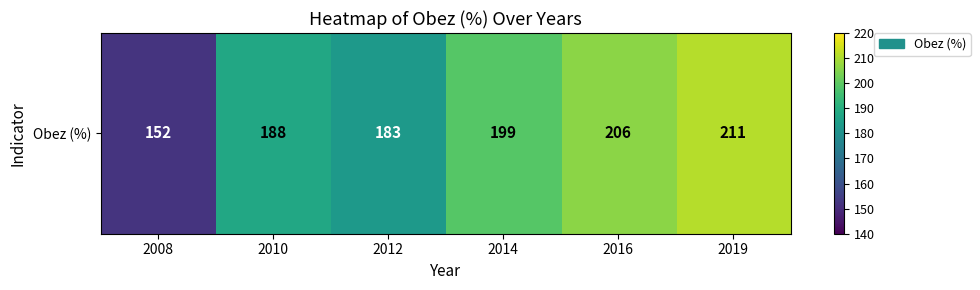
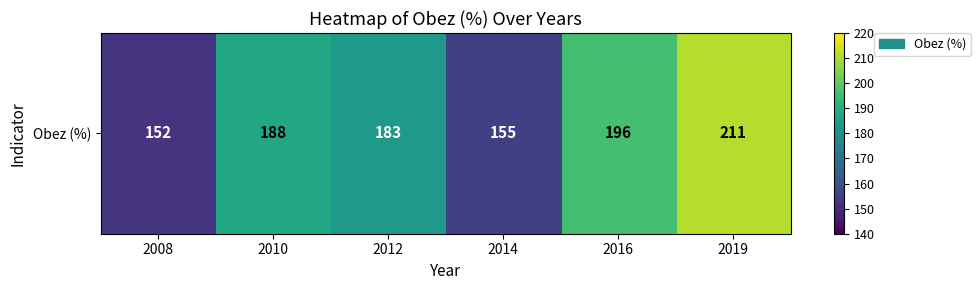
  {
    "Obez (%)": {
      "2008": 152,
      "2010": 188,
      "2012": 183,
-     "2014": 199,
-     "2016": 206,
+     "2014": 155,
+     "2016": 196,
      "2019": 211
    }
  }
